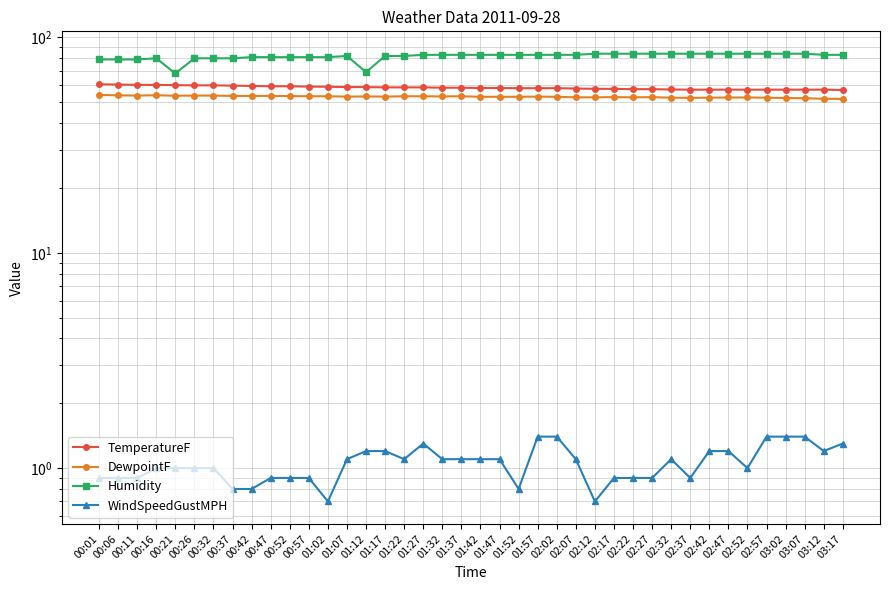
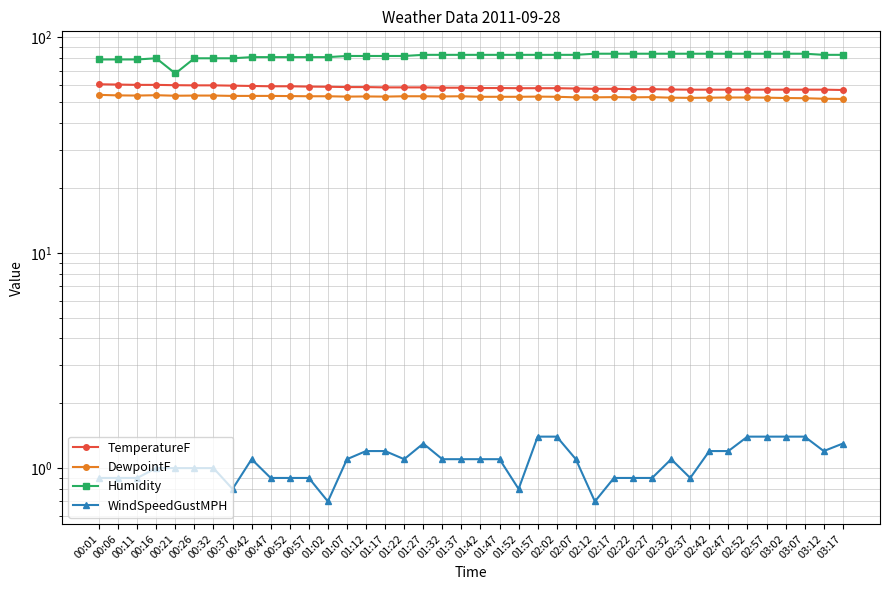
  {
    "Humidity": {
      "00:01": 79,
      "00:06": 79,
      "00:11": 79,
      "00:16": 80,
      "00:21": 68,
      "00:26": 80,
      "00:32": 80,
      "00:37": 80,
      "00:42": 81,
      "00:47": 81,
      "00:52": 81,
      "00:57": 81,
      "01:02": 81,
      "01:07": 82,
-     "01:12": 69,
+     "01:12": 82,
      "01:17": 82,
      "01:22": 82,
      "01:27": 83,
      "01:32": 83,
      "01:37": 83,
      "01:42": 83,
      "01:47": 83,
      "01:52": 83,
      "01:57": 83,
      "02:02": 83,
      "02:07": 83,
      "02:12": 84,
      "02:17": 84,
      "02:22": 84,
      "02:27": 84,
      "02:32": 84,
      "02:37": 84,
      "02:42": 84,
      "02:47": 84,
      "02:52": 84,
      "02:57": 84,
      "03:02": 84,
      "03:07": 84,
      "03:12": 83,
      "03:17": 83
    },
    "WindSpeedGustMPH": {
-     "00:42": 0.8,
+     "00:42": 1.1,
      "00:47": 0.9,
      "00:52": 0.9,
      "00:57": 0.9,
      "01:02": 0.7,
      "01:07": 1.1,
      "01:12": 1.2,
      "01:17": 1.2,
      "01:22": 1.1,
      "01:27": 1.3,
      "01:32": 1.1,
      "01:37": 1.1,
      "01:42": 1.1,
      "01:47": 1.1,
      "01:52": 0.8,
      "01:57": 1.4,
      "02:02": 1.4,
      "02:07": 1.1,
      "02:12": 0.7,
      "02:17": 0.9,
      "02:22": 0.9,
      "02:27": 0.9,
      "02:32": 1.1,
      "02:37": 0.9,
      "02:42": 1.2,
      "02:47": 1.2,
-     "02:52": 1.0,
+     "02:52": 1.4,
      "02:57": 1.4,
      "03:02": 1.4,
      "03:07": 1.4,
      "03:12": 1.2,
      "03:17": 1.3
    }
  }
